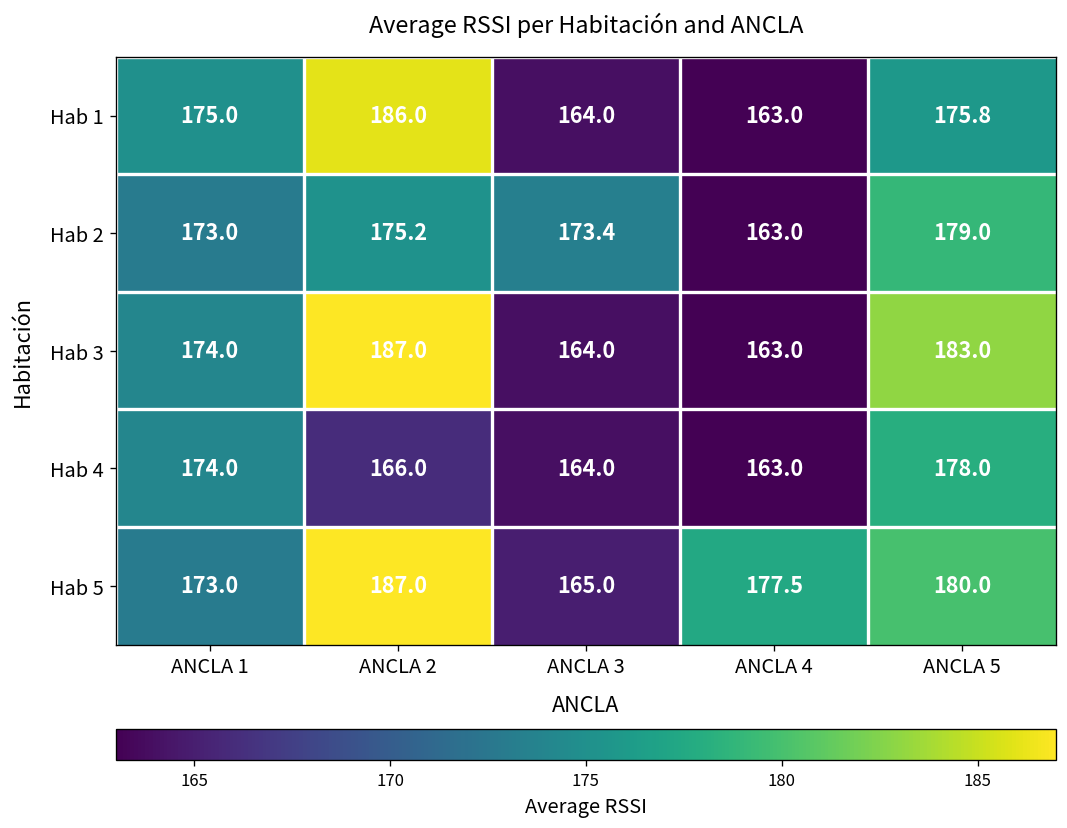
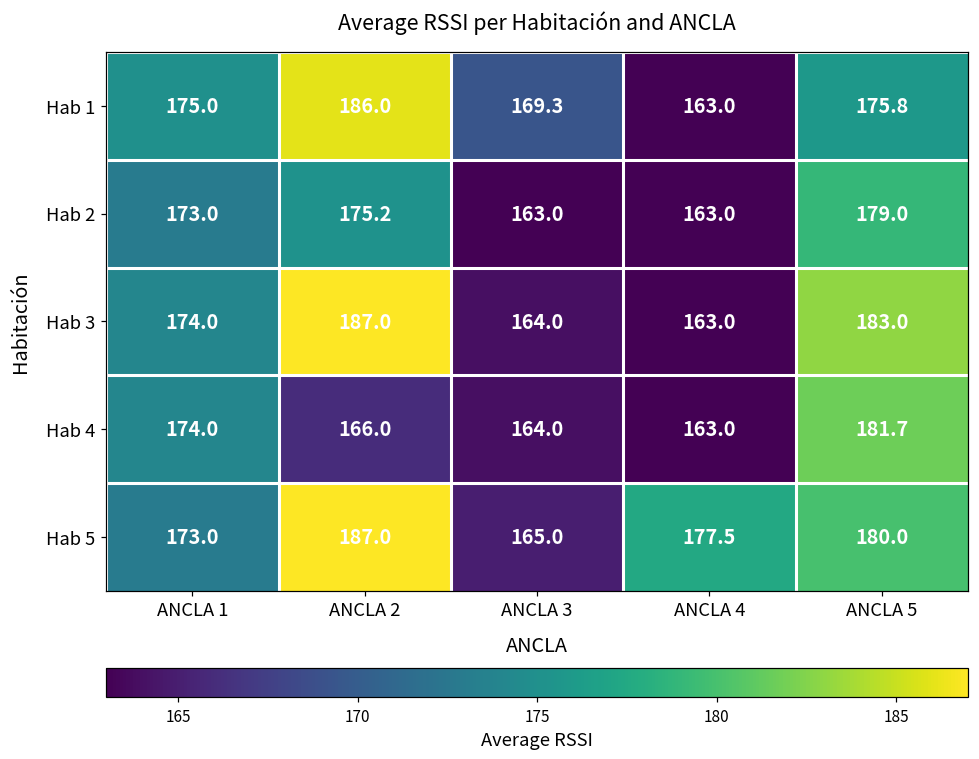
  {
    "Hab 1": {
      "ANCLA 1": 175.0,
      "ANCLA 2": 186.0,
-     "ANCLA 3": 164.0,
+     "ANCLA 3": 169.3,
      "ANCLA 4": 163.0,
      "ANCLA 5": 175.8
    },
    "Hab 2": {
      "ANCLA 1": 173.0,
      "ANCLA 2": 175.2,
-     "ANCLA 3": 173.4,
+     "ANCLA 3": 163.0,
      "ANCLA 4": 163.0,
      "ANCLA 5": 179.0
    },
    "Hab 3": {
      "ANCLA 1": 174.0,
      "ANCLA 2": 187.0,
      "ANCLA 3": 164.0,
      "ANCLA 4": 163.0,
      "ANCLA 5": 183.0
    },
    "Hab 4": {
      "ANCLA 1": 174.0,
      "ANCLA 2": 166.0,
      "ANCLA 3": 164.0,
      "ANCLA 4": 163.0,
-     "ANCLA 5": 178.0
+     "ANCLA 5": 181.7
    },
    "Hab 5": {
      "ANCLA 1": 173.0,
      "ANCLA 2": 187.0,
      "ANCLA 3": 165.0,
      "ANCLA 4": 177.5,
      "ANCLA 5": 180.0
    }
  }
